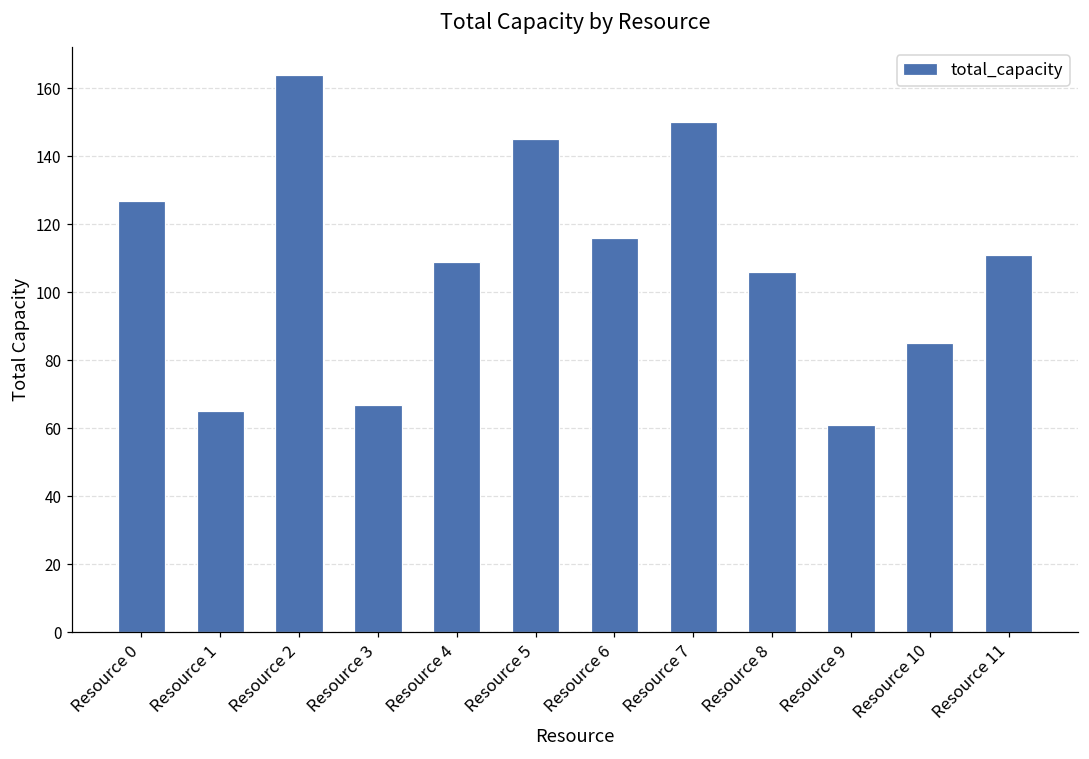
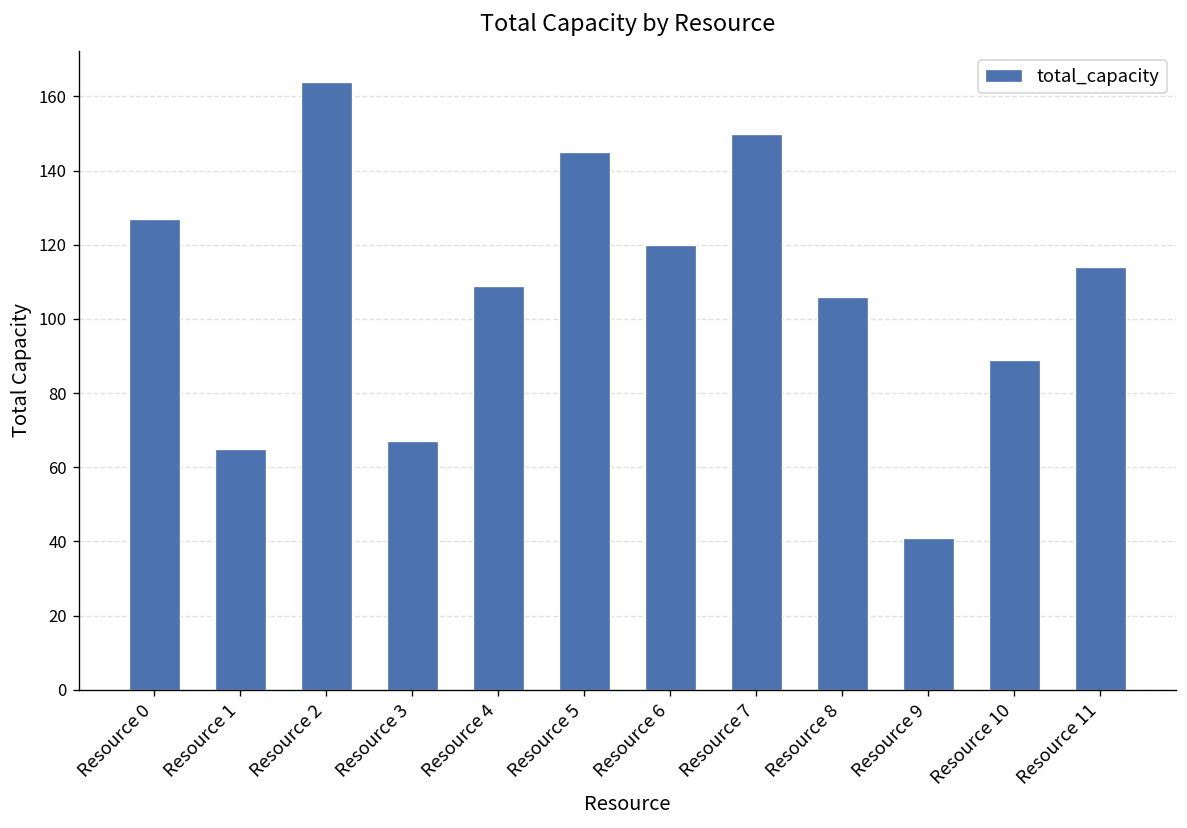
  {
    "Resource 0": 127,
    "Resource 1": 65,
    "Resource 2": 164,
    "Resource 3": 67,
    "Resource 4": 109,
    "Resource 5": 145,
-   "Resource 6": 116,
+   "Resource 6": 120,
    "Resource 7": 150,
    "Resource 8": 106,
-   "Resource 9": 61,
-   "Resource 10": 85,
-   "Resource 11": 111
+   "Resource 9": 41,
+   "Resource 10": 89,
+   "Resource 11": 114
  }
